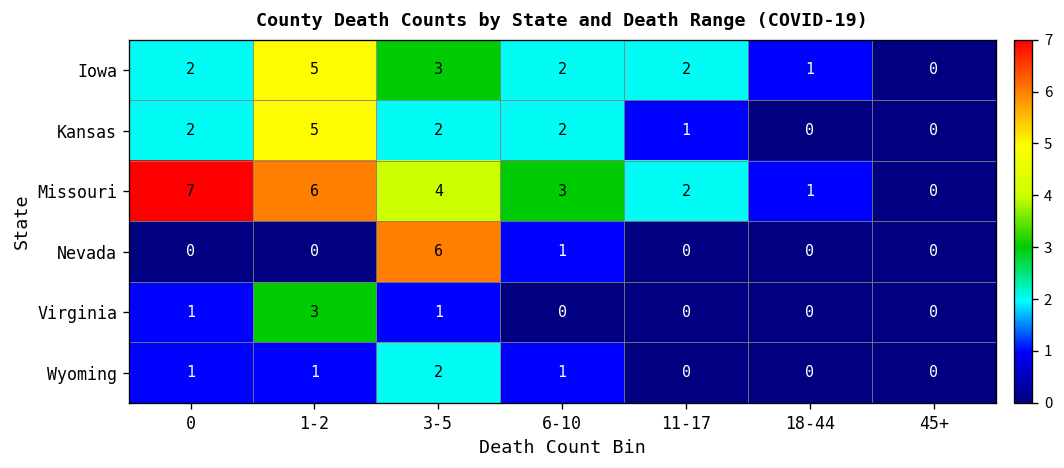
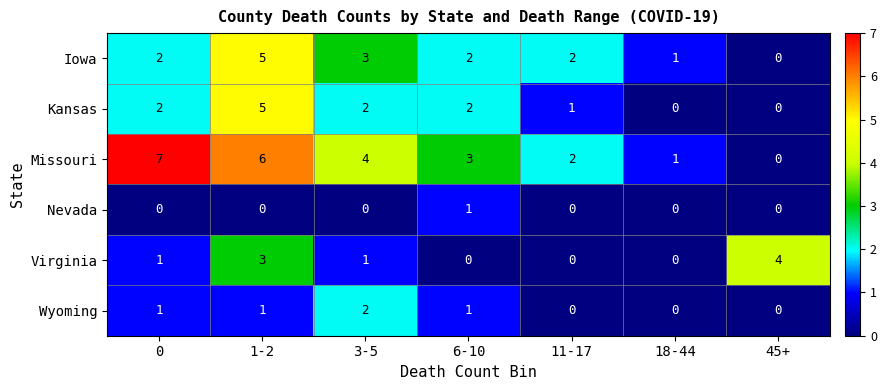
  {
    "Iowa": {
      "0": 2,
      "1-2": 5,
      "3-5": 3,
      "6-10": 2,
      "11-17": 2,
      "18-44": 1,
      "45+": 0
    },
    "Kansas": {
      "0": 2,
      "1-2": 5,
      "3-5": 2,
      "6-10": 2,
      "11-17": 1,
      "18-44": 0,
      "45+": 0
    },
    "Missouri": {
      "0": 7,
      "1-2": 6,
      "3-5": 4,
      "6-10": 3,
      "11-17": 2,
      "18-44": 1,
      "45+": 0
    },
    "Nevada": {
      "0": 0,
      "1-2": 0,
-     "3-5": 6,
+     "3-5": 0,
      "6-10": 1,
      "11-17": 0,
      "18-44": 0,
      "45+": 0
    },
    "Virginia": {
      "0": 1,
      "1-2": 3,
      "3-5": 1,
      "6-10": 0,
      "11-17": 0,
      "18-44": 0,
-     "45+": 0
+     "45+": 4
    },
    "Wyoming": {
      "0": 1,
      "1-2": 1,
      "3-5": 2,
      "6-10": 1,
      "11-17": 0,
      "18-44": 0,
      "45+": 0
    }
  }
